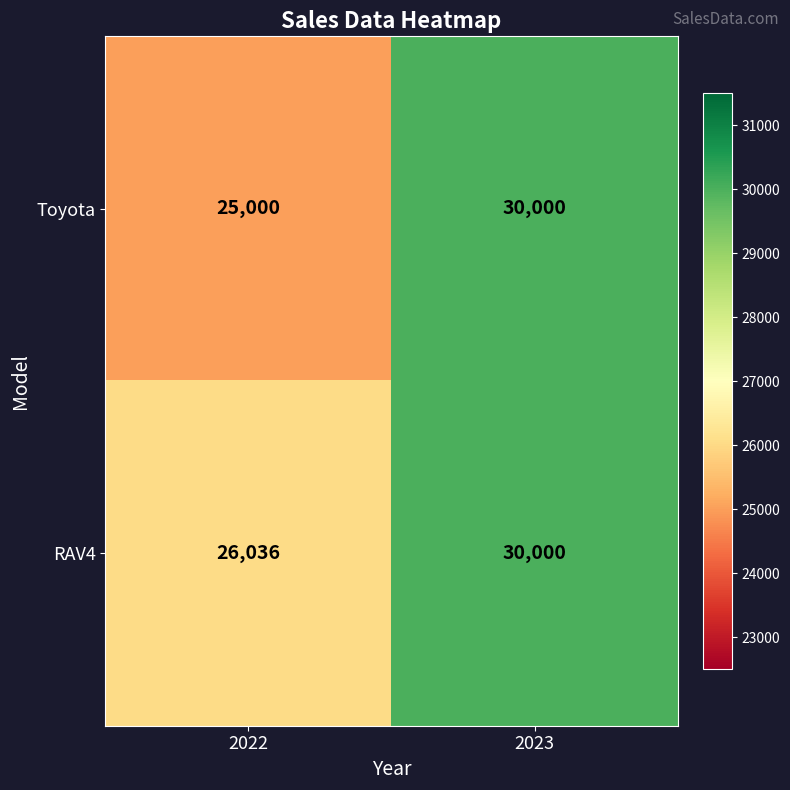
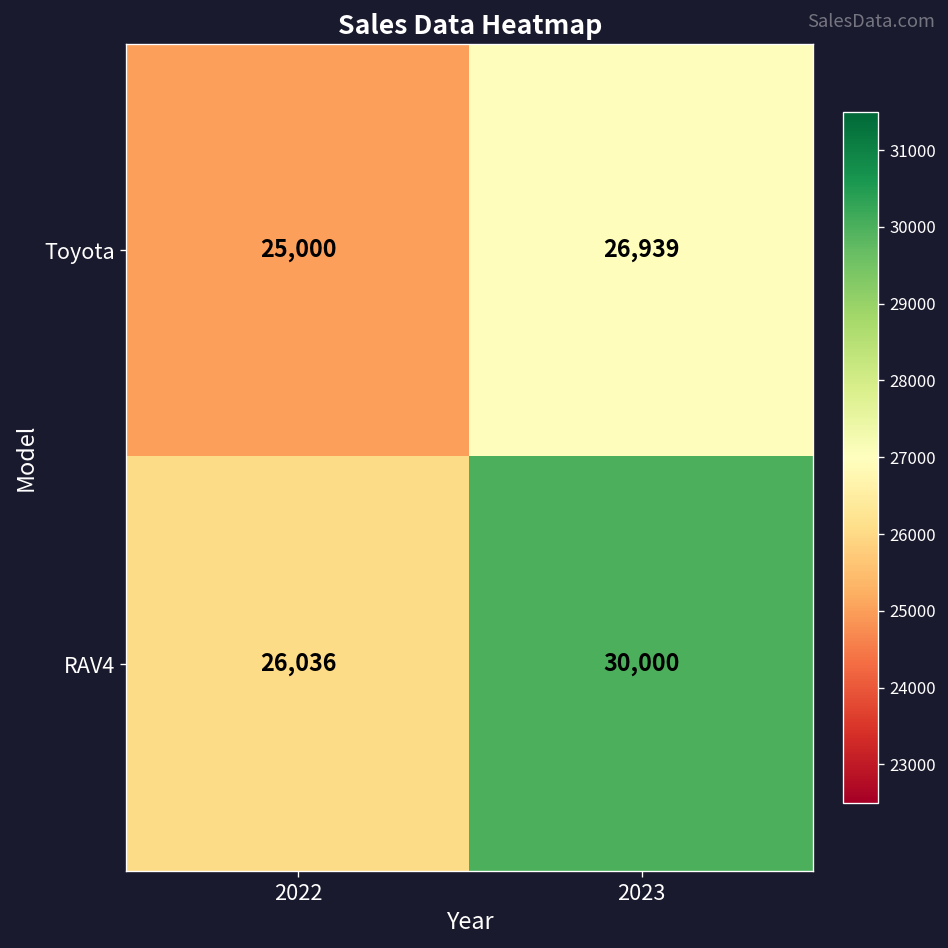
  {
    "Toyota": {
      "2022": "25,000",
-     "2023": "30,000"
+     "2023": "26,939"
    },
    "RAV4": {
      "2022": "26,036",
      "2023": "30,000"
    }
  }
